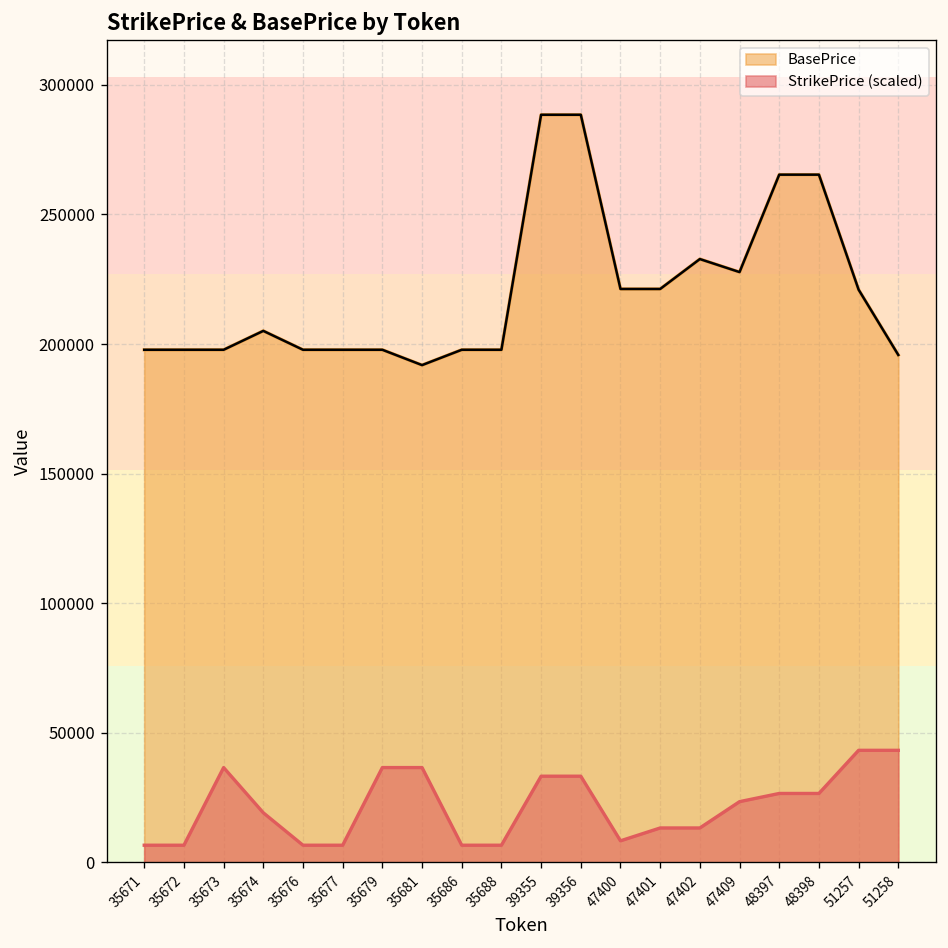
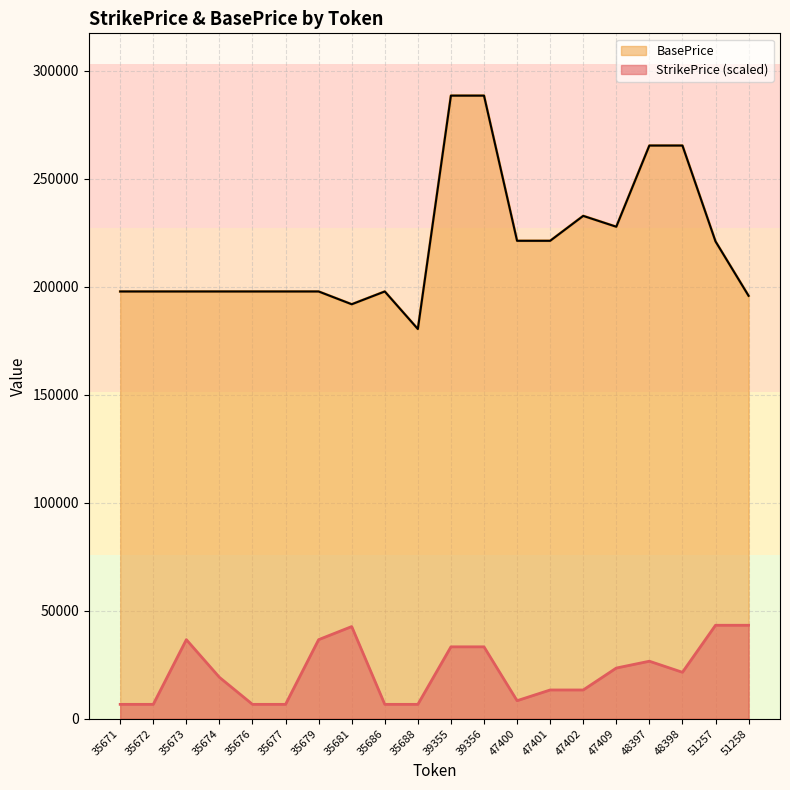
  {
    "BasePrice": {
      "35671": 198000,
      "35672": 198000,
      "35673": 198000,
-     "35674": 205000,
+     "35674": 198000,
      "35676": 198000,
      "35677": 198000,
      "35679": 198000,
      "35681": 192000,
      "35686": 198000,
-     "35688": 198000,
+     "35688": 180000,
      "39355": 288000,
      "39356": 288000,
      "47400": 221000,
      "47401": 221000,
      "47402": 233000,
      "47409": 228000,
      "48397": 265000,
      "48398": 265000,
      "51257": 221000,
      "51258": 196000
    },
    "StrikePrice (scaled)": {
      "35671": 7000,
      "35672": 7000,
      "35673": 37000,
      "35674": 19000,
      "35676": 7000,
      "35677": 7000,
      "35679": 37000,
-     "35681": 37000,
+     "35681": 43000,
      "35686": 7000,
      "35688": 7000,
      "39355": 33000,
      "39356": 33000,
      "47400": 8000,
      "47401": 13000,
      "47402": 13000,
      "47409": 23000,
      "48397": 27000,
-     "48398": 27000,
+     "48398": 22000,
      "51257": 43000,
      "51258": 43000
    }
  }
